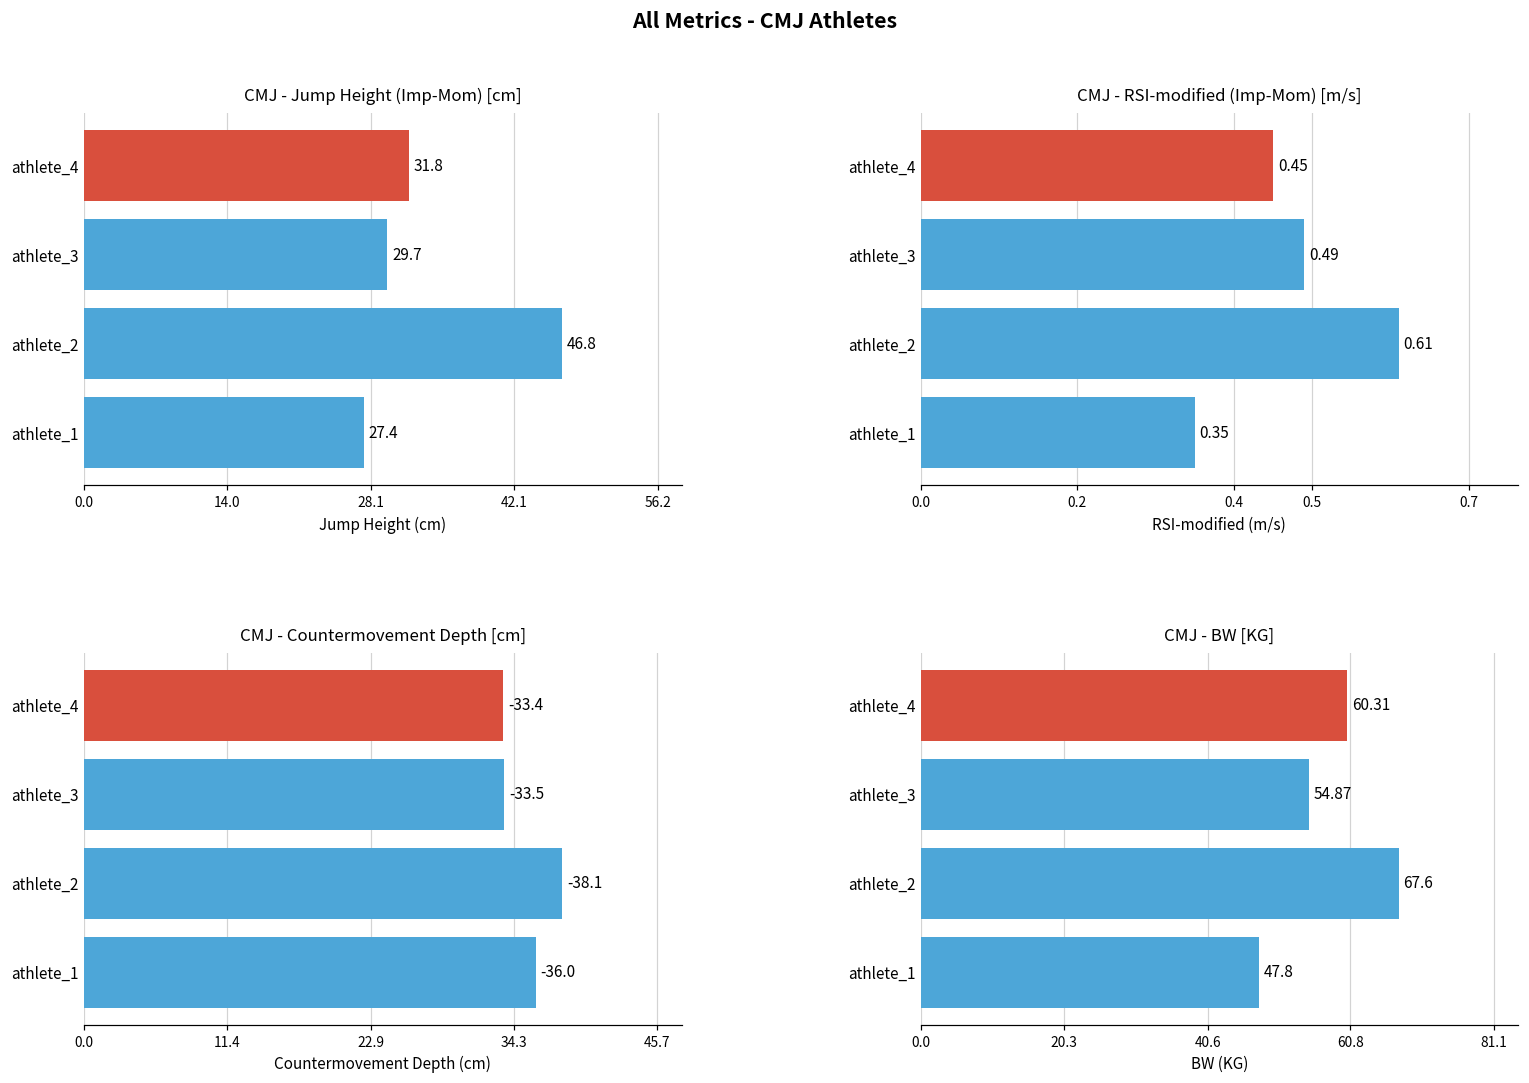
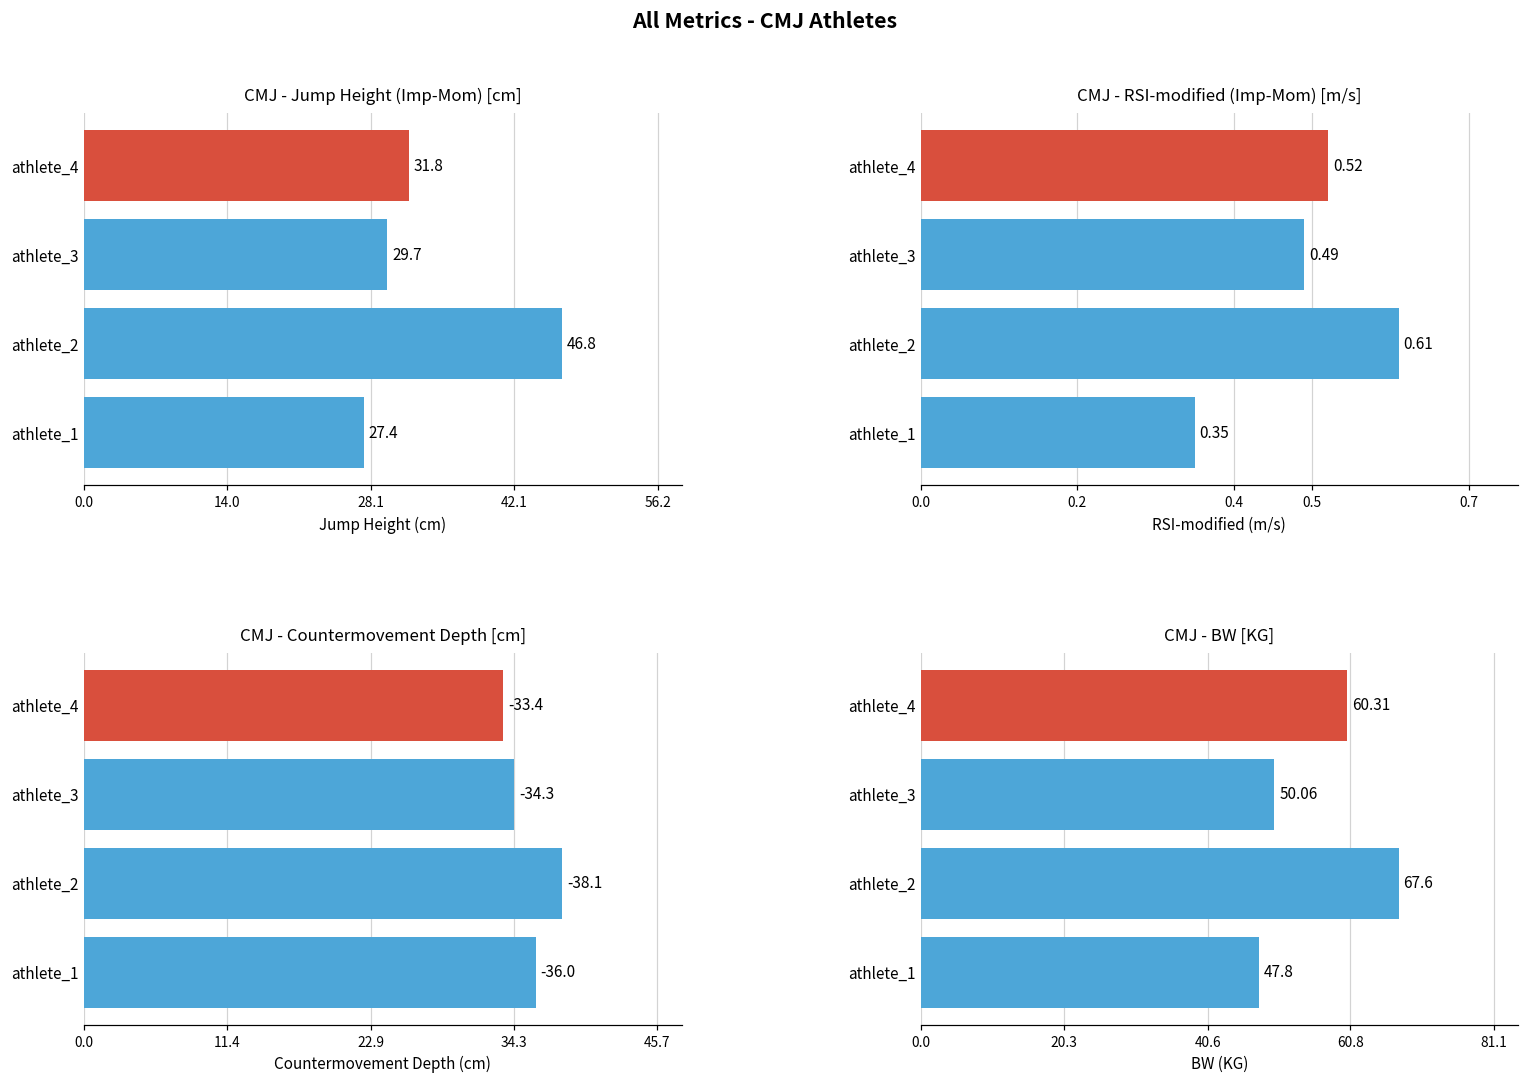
  {
    "CMJ - Jump Height (Imp-Mom) [cm]": {
      "athlete_4": 31.8,
      "athlete_3": 29.7,
      "athlete_2": 46.8,
      "athlete_1": 27.4
    },
    "CMJ - RSI-modified (Imp-Mom) [m/s]": {
-     "athlete_4": 0.45,
+     "athlete_4": 0.52,
      "athlete_3": 0.49,
      "athlete_2": 0.61,
      "athlete_1": 0.35
    },
    "CMJ - Countermovement Depth [cm]": {
-     "athlete_3": -33.5
+     "athlete_3": -34.3
    },
    "CMJ - BW [KG]": {
      "athlete_4": 60.31,
-     "athlete_3": 54.87,
+     "athlete_3": 50.06,
      "athlete_2": 67.6,
      "athlete_1": 47.8
    }
  }
